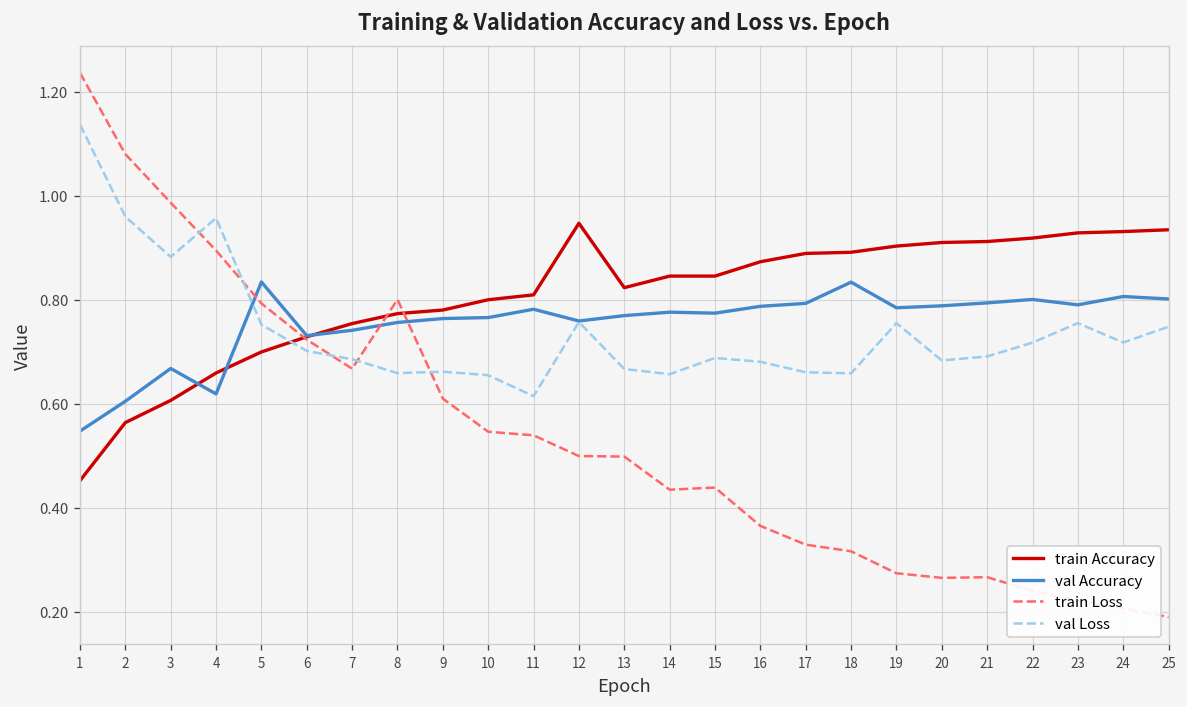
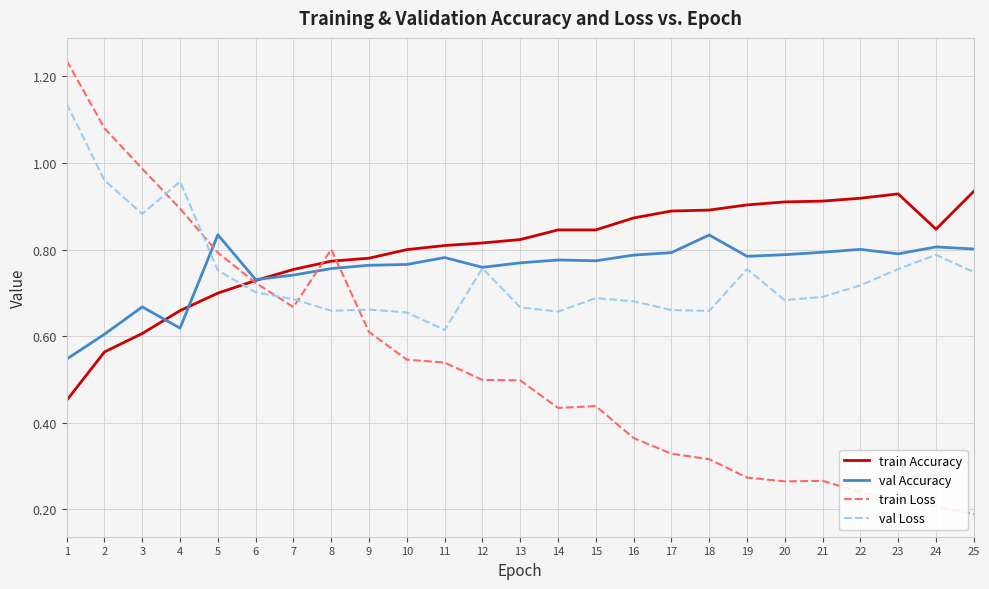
  {
    "train Accuracy": {
      "1": 0.45,
      "2": 0.56,
      "3": 0.61,
      "4": 0.66,
      "5": 0.70,
      "7": 0.75,
      "8": 0.77,
      "9": 0.78,
      "10": 0.80,
      "11": 0.81,
-     "12": 0.95,
+     "12": 0.82,
      "13": 0.82,
      "14": 0.85,
      "15": 0.85,
      "16": 0.87,
      "17": 0.89,
      "18": 0.89,
      "19": 0.90,
      "20": 0.91,
      "21": 0.91,
      "22": 0.92,
      "23": 0.93,
-     "24": 0.93,
+     "24": 0.85,
      "25": 0.93
    },
    "val Accuracy": {
      "1": 0.55,
      "2": 0.60,
      "3": 0.67,
      "4": 0.62,
      "5": 0.83,
      "7": 0.74,
      "8": 0.76,
      "9": 0.76,
      "10": 0.77,
      "11": 0.78,
      "13": 0.77,
      "14": 0.78,
      "15": 0.77,
      "16": 0.79,
      "17": 0.79,
      "18": 0.83,
      "19": 0.78,
      "20": 0.79,
      "21": 0.79,
      "22": 0.80,
      "23": 0.79,
      "24": 0.81,
      "25": 0.80
    },
    "train Loss": {
      "1": 1.24,
      "2": 1.08,
      "3": 0.99,
      "4": 0.89,
      "5": 0.79,
      "7": 0.67,
      "8": 0.80,
      "9": 0.61,
      "10": 0.55,
      "11": 0.54,
      "12": 0.50,
      "13": 0.50,
      "14": 0.43,
      "15": 0.44,
      "16": 0.36,
      "17": 0.33,
      "18": 0.32,
      "19": 0.27,
      "20": 0.26,
      "21": 0.27,
      "25": 0.19
    },
    "val Loss": {
      "1": 1.14,
      "2": 0.96,
      "3": 0.88,
      "4": 0.96,
      "5": 0.75,
      "6": 0.70,
      "7": 0.69,
      "8": 0.66,
      "9": 0.66,
      "10": 0.65,
      "11": 0.61,
      "13": 0.67,
      "14": 0.66,
      "15": 0.69,
      "16": 0.68,
      "17": 0.66,
      "18": 0.66,
      "19": 0.75,
      "20": 0.68,
      "21": 0.69,
      "22": 0.72,
      "23": 0.75,
-     "24": 0.72,
+     "24": 0.79,
      "25": 0.75
    }
  }
